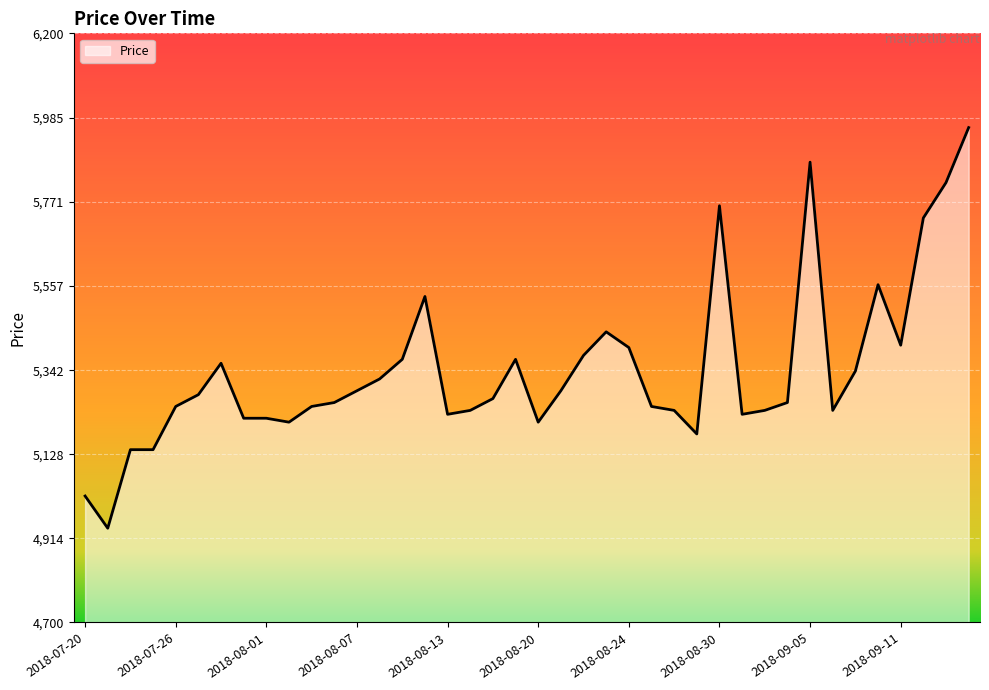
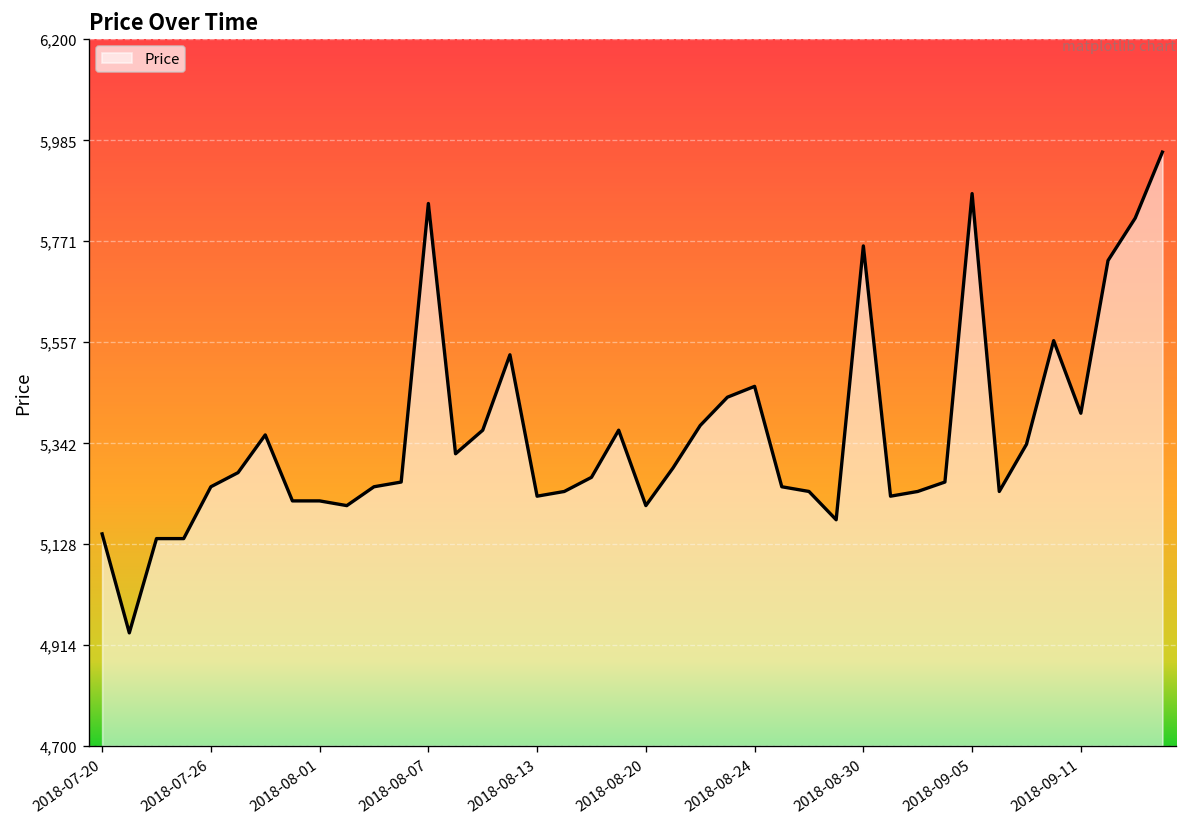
  {
-   "2018-07-20": "5,020",
+   "2018-07-20": "5,150",
    "2018-07-26": "5,250",
    "2018-08-01": "5,220",
-   "2018-08-07": "5,290",
+   "2018-08-07": "5,850",
    "2018-08-13": "5,230",
    "2018-08-20": "5,210",
-   "2018-08-24": "5,400",
+   "2018-08-24": "5,460",
    "2018-08-30": "5,760",
    "2018-09-05": "5,870",
    "2018-09-11": "5,410"
  }
